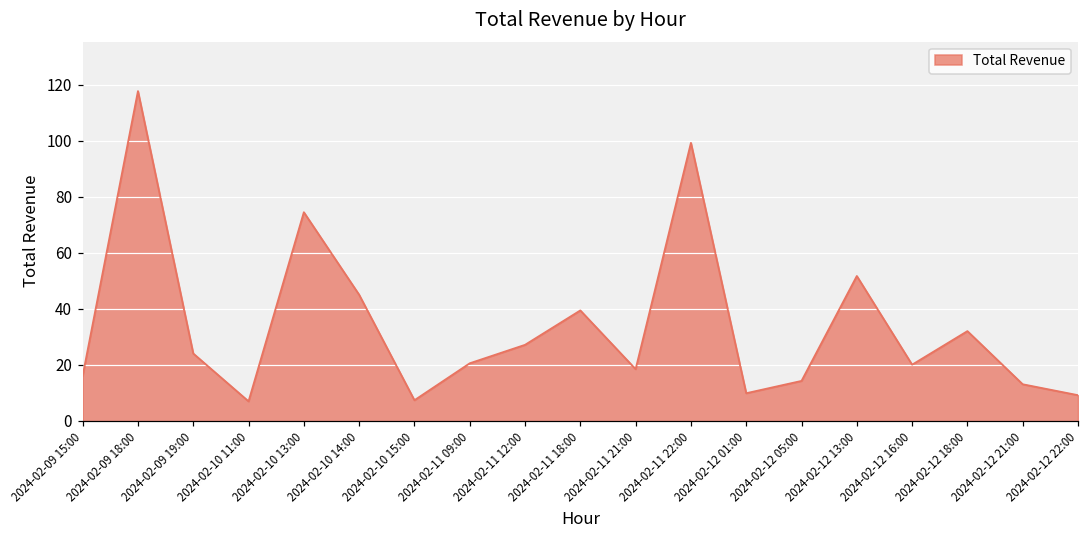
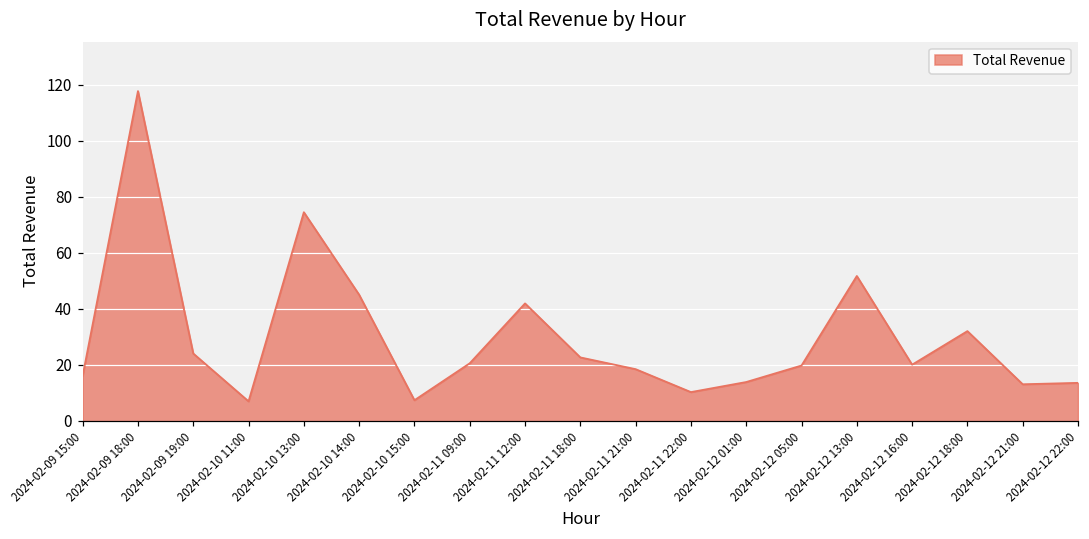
  {
    "2024-02-09 15:00": 16,
    "2024-02-09 18:00": 118,
    "2024-02-09 19:00": 24,
    "2024-02-10 11:00": 7,
    "2024-02-10 13:00": 75,
    "2024-02-10 14:00": 45,
    "2024-02-10 15:00": 7,
    "2024-02-11 09:00": 21,
-   "2024-02-11 12:00": 27,
-   "2024-02-11 18:00": 39,
+   "2024-02-11 12:00": 42,
+   "2024-02-11 18:00": 23,
    "2024-02-11 21:00": 18,
-   "2024-02-11 22:00": 99,
-   "2024-02-12 01:00": 10,
-   "2024-02-12 05:00": 14,
+   "2024-02-11 22:00": 10,
+   "2024-02-12 01:00": 14,
+   "2024-02-12 05:00": 20,
    "2024-02-12 13:00": 52,
    "2024-02-12 16:00": 20,
    "2024-02-12 18:00": 32,
    "2024-02-12 21:00": 13,
-   "2024-02-12 22:00": 9
+   "2024-02-12 22:00": 14
  }
